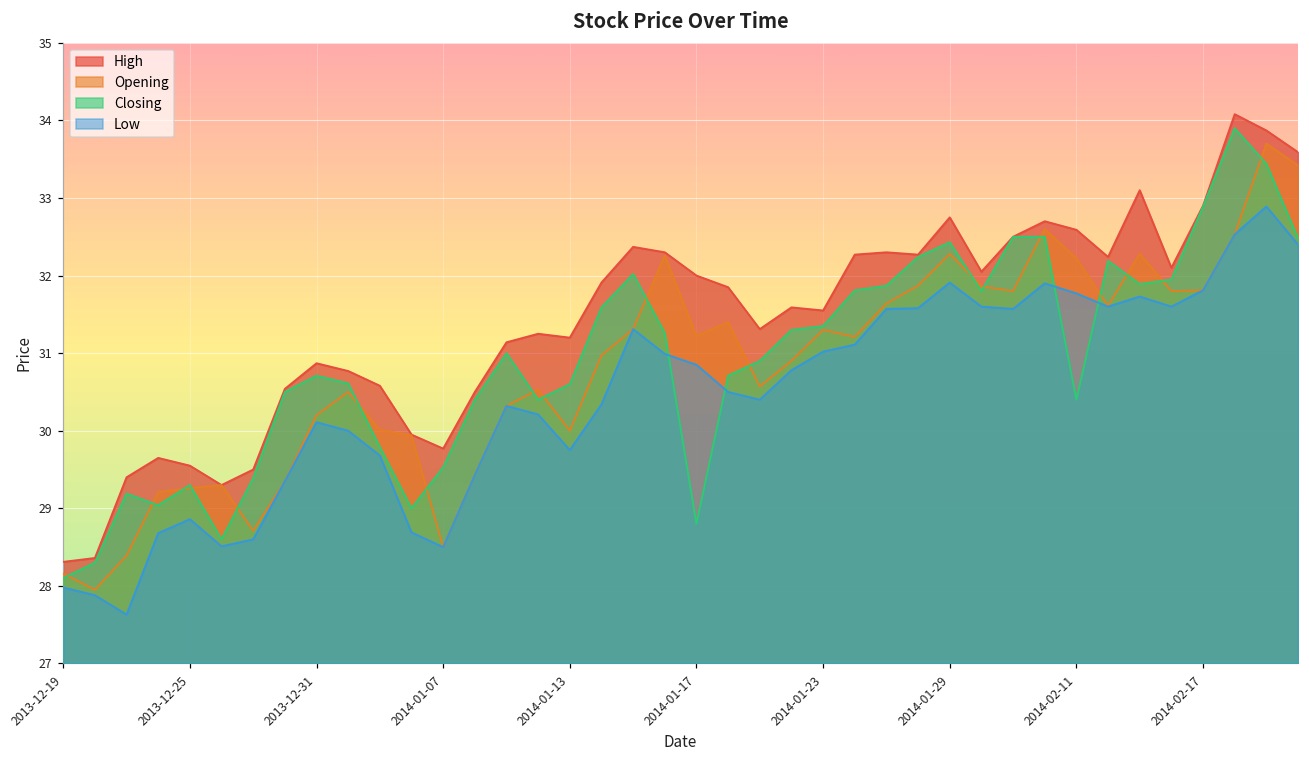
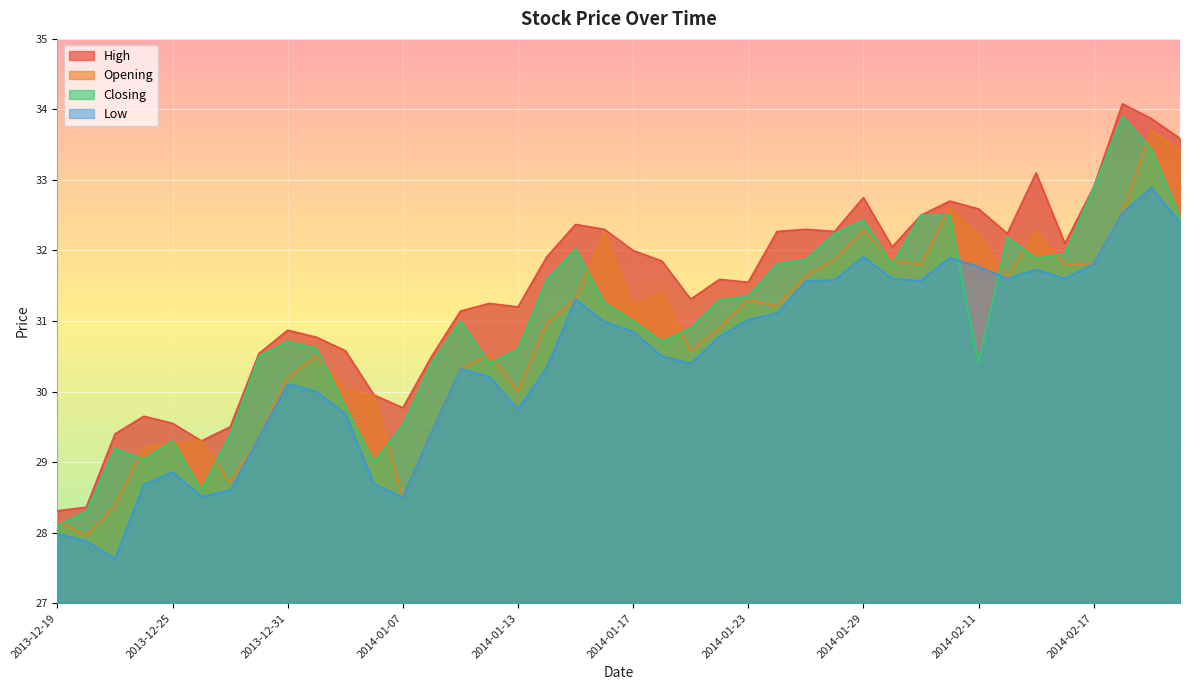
  {
    "Closing": {
      "2013-12-19": 28.1,
      "2013-12-25": 29.3,
      "2013-12-31": 30.7,
      "2014-01-07": 29.5,
      "2014-01-13": 30.6,
-     "2014-01-17": 28.8,
+     "2014-01-17": 31.0,
      "2014-01-23": 31.4,
      "2014-01-29": 32.4,
      "2014-02-11": 30.4
    },
    "Low": {
      "2013-12-19": 28.0,
      "2013-12-25": 28.9,
      "2013-12-31": 30.1,
      "2014-01-13": 29.8,
      "2014-01-17": 30.9,
      "2014-01-23": 31.0,
      "2014-01-29": 31.9,
      "2014-02-11": 31.8
    }
  }
